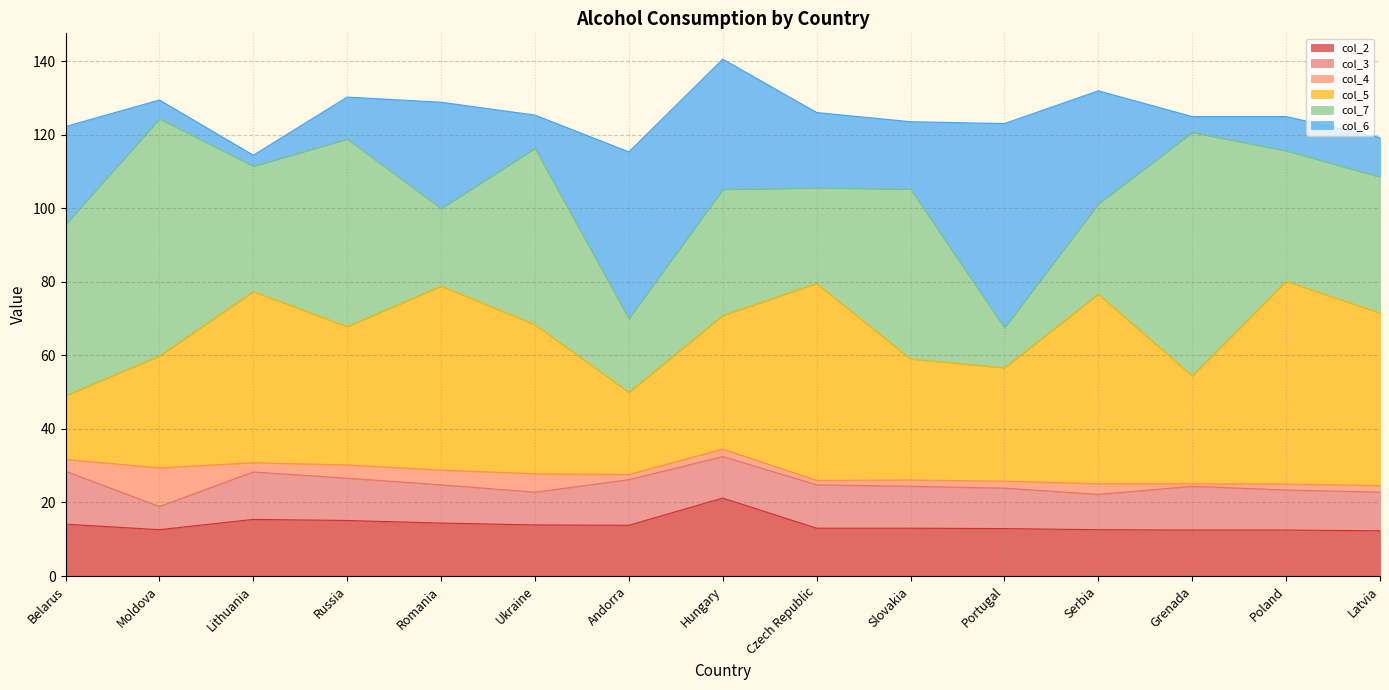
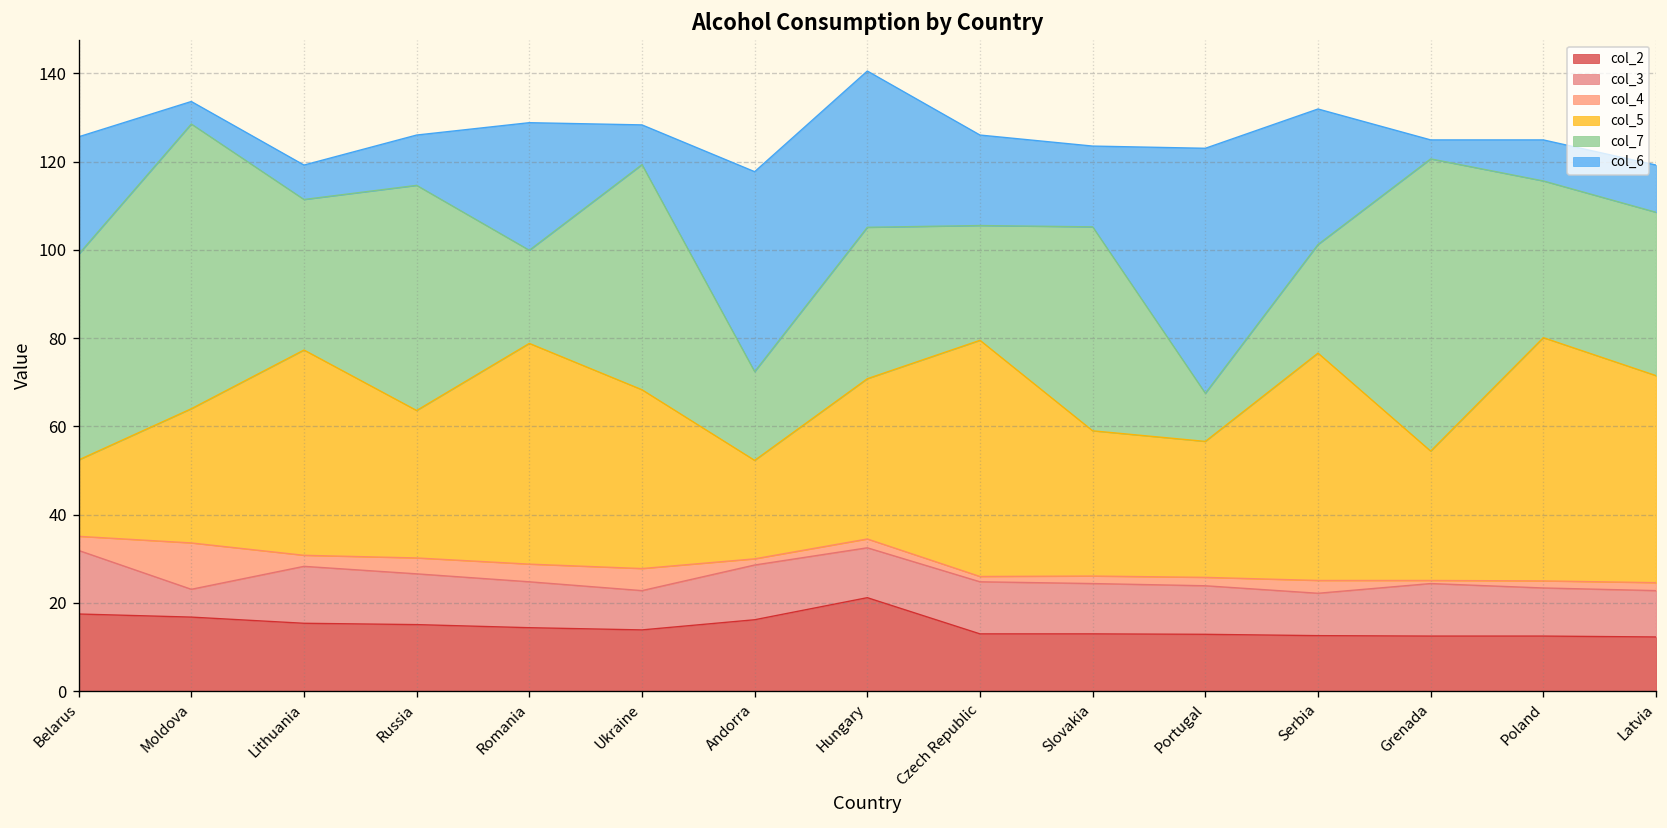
  {
    "col_2": {
-     "Belarus": 14,
-     "Moldova": 13,
+     "Belarus": 18,
+     "Moldova": 17,
      "Lithuania": 15,
      "Russia": 15,
      "Romania": 14,
      "Ukraine": 14,
-     "Andorra": 14,
+     "Andorra": 16,
      "Hungary": 21,
      "Czech Republic": 13,
      "Slovakia": 13,
      "Portugal": 13,
      "Serbia": 13,
      "Grenada": 13,
      "Poland": 13,
      "Latvia": 12
    },
    "col_5": {
      "Belarus": 17,
      "Moldova": 30,
      "Lithuania": 47,
-     "Russia": 38,
+     "Russia": 33,
      "Romania": 50,
      "Ukraine": 41,
      "Andorra": 22,
      "Hungary": 36,
      "Czech Republic": 54,
      "Slovakia": 33,
      "Portugal": 31,
      "Serbia": 52,
      "Grenada": 29,
      "Poland": 55,
      "Latvia": 47
    },
    "col_7": {
      "Belarus": 47,
      "Moldova": 65,
      "Lithuania": 34,
      "Russia": 51,
      "Romania": 21,
-     "Ukraine": 48,
+     "Ukraine": 51,
      "Andorra": 20,
      "Hungary": 34,
      "Czech Republic": 26,
      "Slovakia": 46,
      "Portugal": 11,
      "Serbia": 25,
      "Grenada": 66,
      "Poland": 36,
      "Latvia": 37
    },
    "col_6": {
      "Belarus": 27,
      "Moldova": 5,
-     "Lithuania": 3,
+     "Lithuania": 8,
      "Russia": 11,
      "Romania": 29,
      "Ukraine": 9,
      "Andorra": 45,
      "Hungary": 35,
      "Czech Republic": 21,
      "Slovakia": 18,
      "Portugal": 56,
      "Serbia": 31,
      "Grenada": 4,
      "Poland": 9,
      "Latvia": 11
    }
  }
